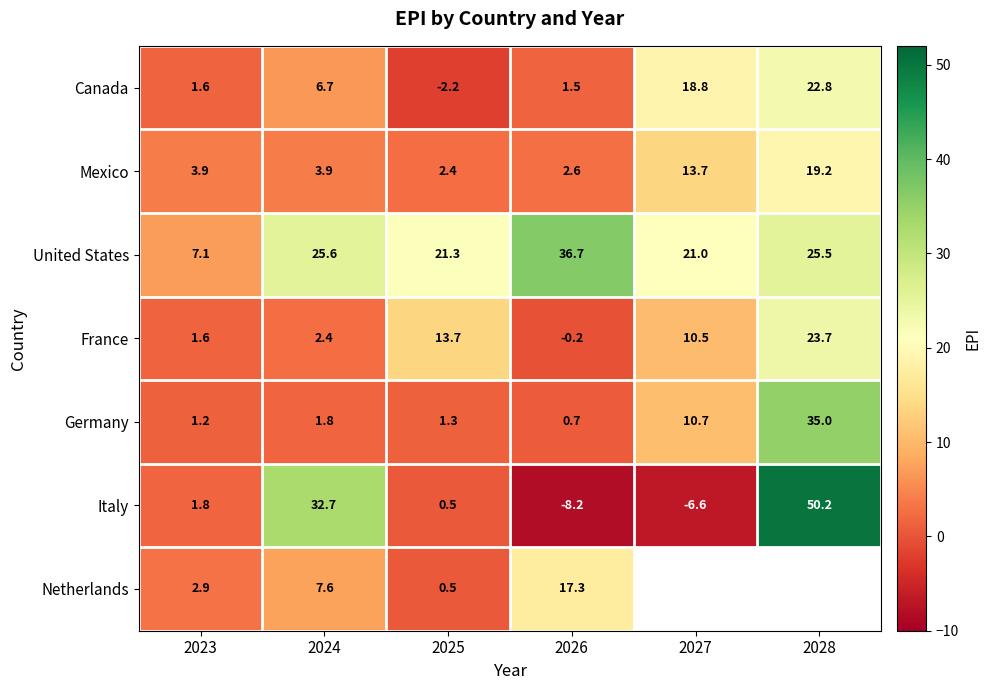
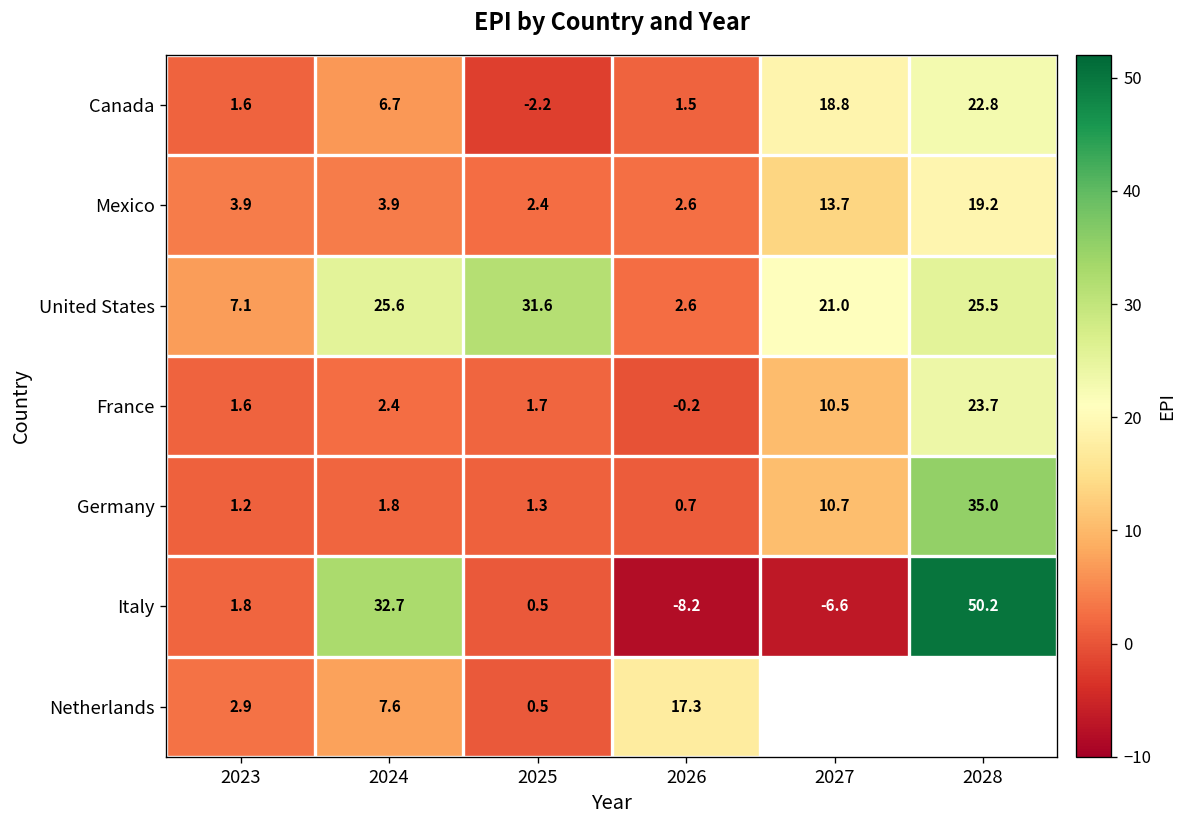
  {
    "Canada": {
      "2023": 1.6,
      "2024": 6.7,
      "2025": -2.2,
      "2026": 1.5,
      "2027": 18.8,
      "2028": 22.8
    },
    "Mexico": {
      "2023": 3.9,
      "2024": 3.9,
      "2025": 2.4,
      "2026": 2.6,
      "2027": 13.7,
      "2028": 19.2
    },
    "United States": {
      "2023": 7.1,
      "2024": 25.6,
-     "2025": 21.3,
-     "2026": 36.7,
+     "2025": 31.6,
+     "2026": 2.6,
      "2027": 21.0,
      "2028": 25.5
    },
    "France": {
      "2023": 1.6,
      "2024": 2.4,
-     "2025": 13.7,
+     "2025": 1.7,
      "2026": -0.2,
      "2027": 10.5,
      "2028": 23.7
    },
    "Germany": {
      "2023": 1.2,
      "2024": 1.8,
      "2025": 1.3,
      "2026": 0.7,
      "2027": 10.7,
      "2028": 35.0
    },
    "Italy": {
      "2023": 1.8,
      "2024": 32.7,
      "2025": 0.5,
      "2026": -8.2,
      "2027": -6.6,
      "2028": 50.2
    },
    "Netherlands": {
      "2023": 2.9,
      "2024": 7.6,
      "2025": 0.5,
      "2026": 17.3
    }
  }
